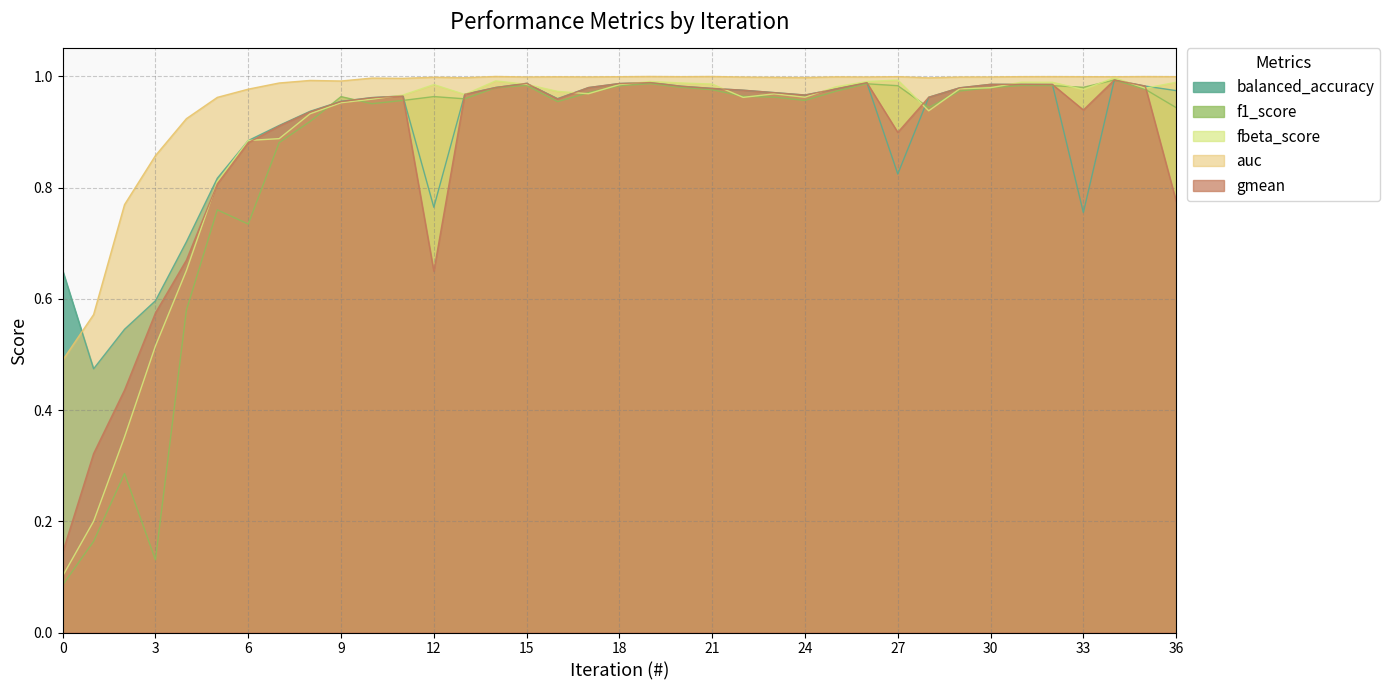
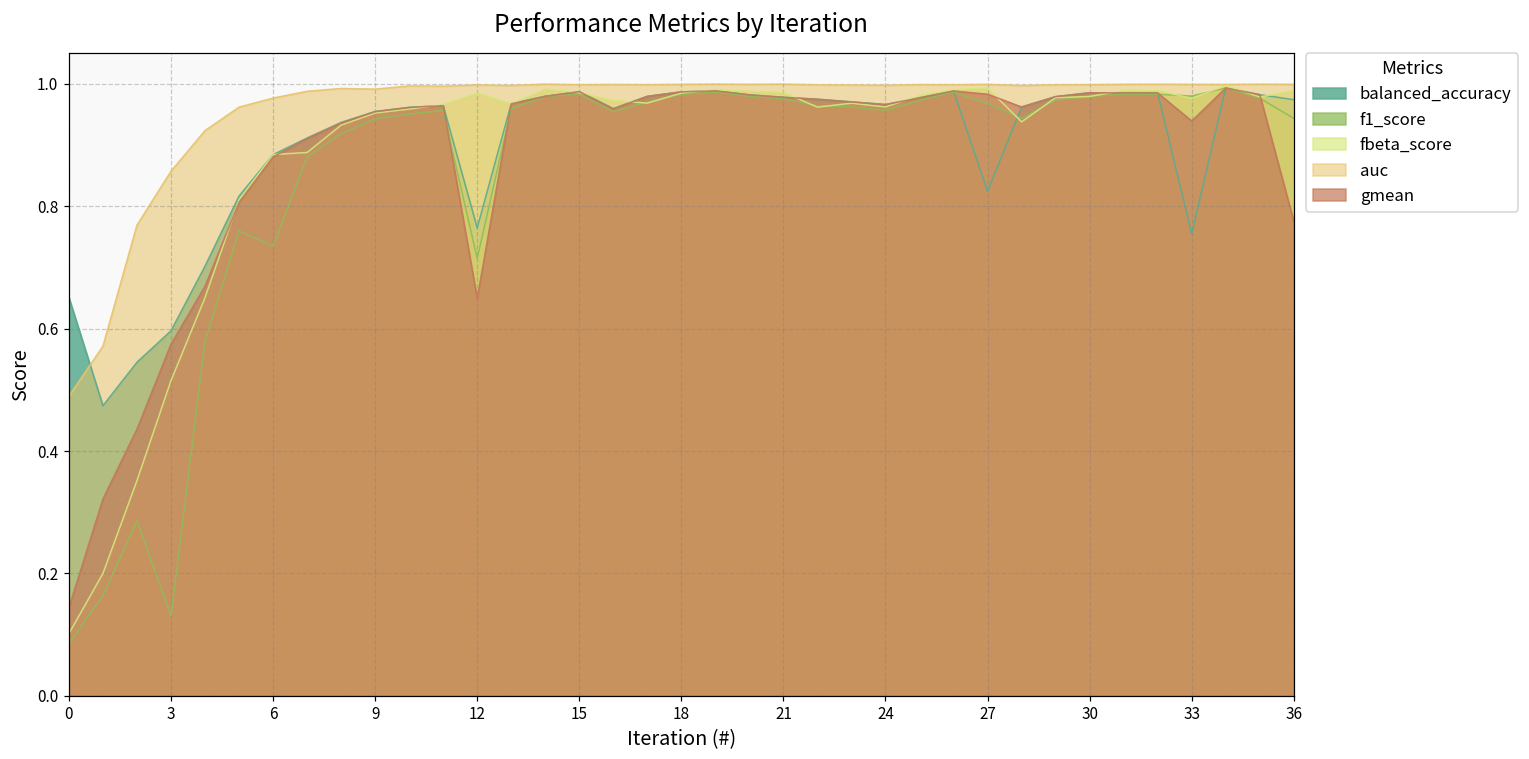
  {
    "balanced_accuracy": {
      "0": 0.65,
      "3": 0.60,
      "12": 0.76,
      "27": 0.82,
      "33": 0.76,
      "36": 0.97
    },
    "f1_score": {
      "0": 0.09,
      "3": 0.13,
      "6": 0.73,
-     "9": 0.96,
-     "12": 0.96,
+     "9": 0.94,
+     "12": 0.71,
      "24": 0.96,
-     "27": 0.98,
+     "27": 0.97,
      "36": 0.94
    },
    "gmean": {
      "0": 0.14,
      "3": 0.57,
      "12": 0.65,
-     "27": 0.90,
+     "27": 0.98,
      "33": 0.94,
      "36": 0.78
    }
  }
